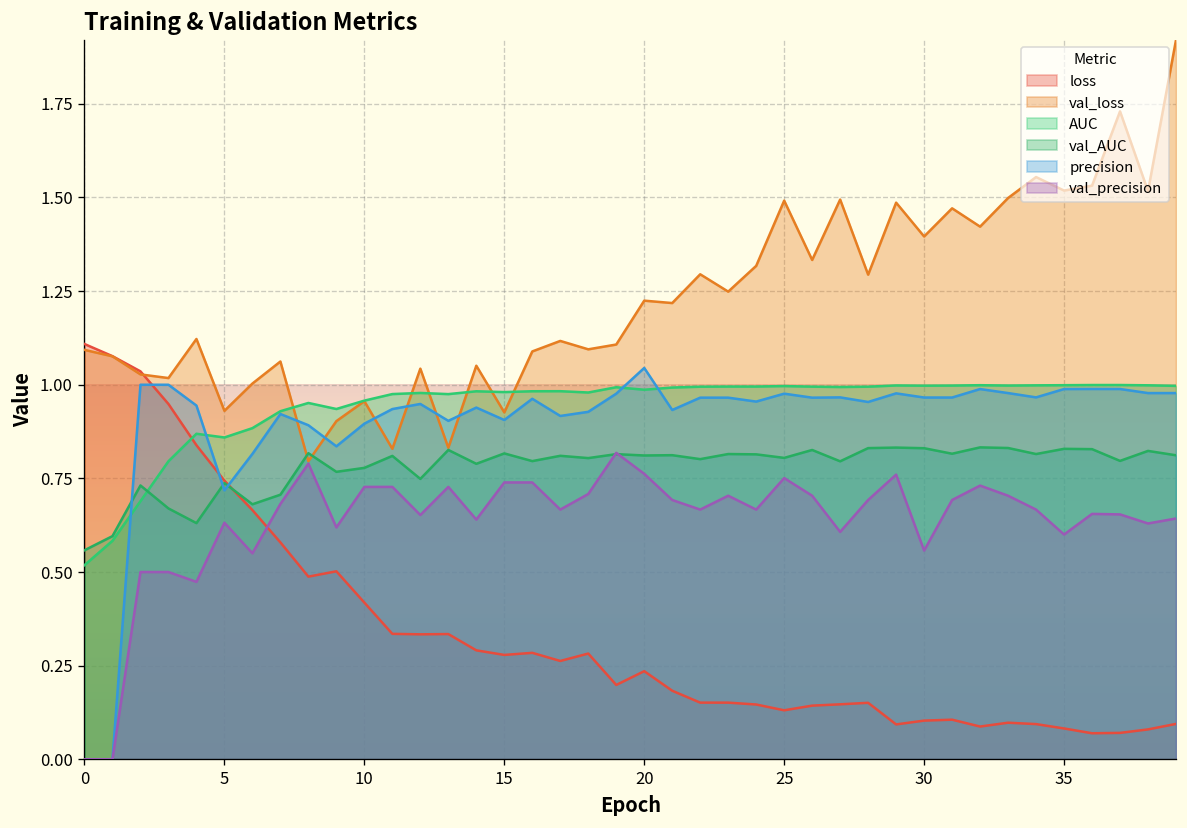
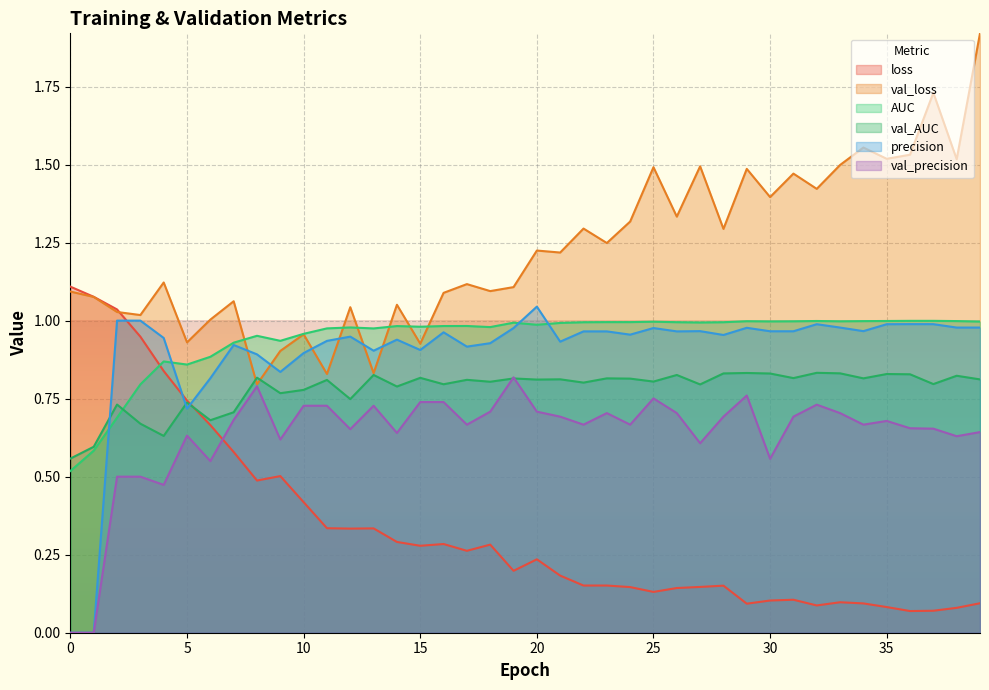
  {
    "precision": {
      "5": 0.72,
      "10": 0.90,
      "15": 0.91,
      "20": 1.04,
      "25": 0.98,
      "30": 0.97,
      "35": 0.99
    },
    "val_precision": {
      "5": 0.63,
      "10": 0.73,
      "15": 0.74,
-     "20": 0.76,
+     "20": 0.71,
      "25": 0.75,
      "30": 0.56,
-     "35": 0.60
+     "35": 0.68
    }
  }
